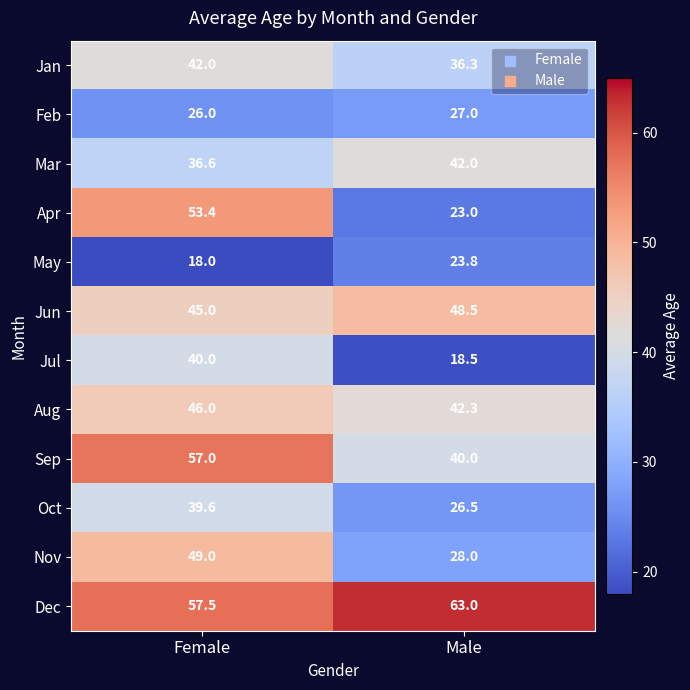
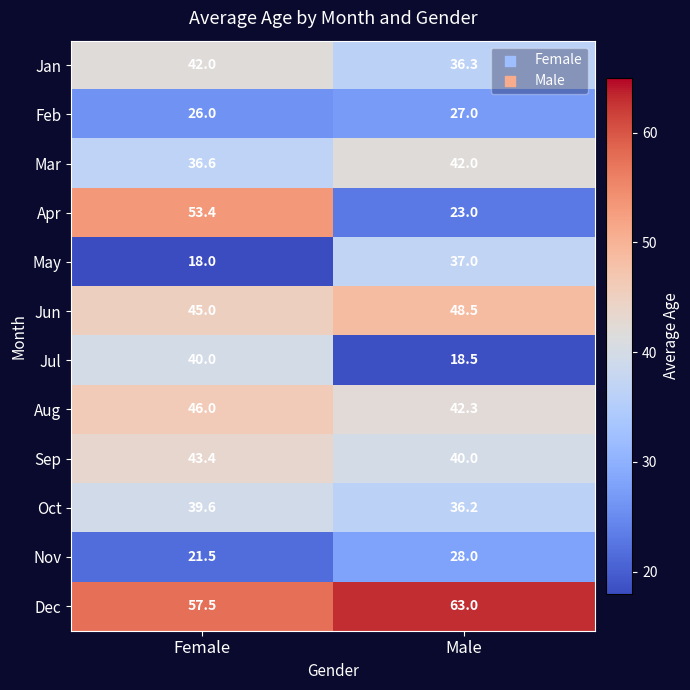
  {
    "Jan": {
      "Male": 36.3
    },
    "Feb": {
      "Female": 26.0,
      "Male": 27.0
    },
    "Mar": {
      "Female": 36.6
    },
    "Apr": {
      "Female": 53.4,
      "Male": 23.0
    },
    "May": {
      "Female": 18.0,
-     "Male": 23.8
+     "Male": 37.0
    },
    "Jun": {
      "Female": 45.0,
      "Male": 48.5
    },
    "Jul": {
      "Male": 18.5
    },
    "Aug": {
      "Female": 46.0
    },
    "Sep": {
-     "Female": 57.0
+     "Female": 43.4
    },
    "Oct": {
-     "Male": 26.5
+     "Male": 36.2
    },
    "Nov": {
-     "Female": 49.0,
+     "Female": 21.5,
      "Male": 28.0
    },
    "Dec": {
      "Female": 57.5,
      "Male": 63.0
    }
  }
